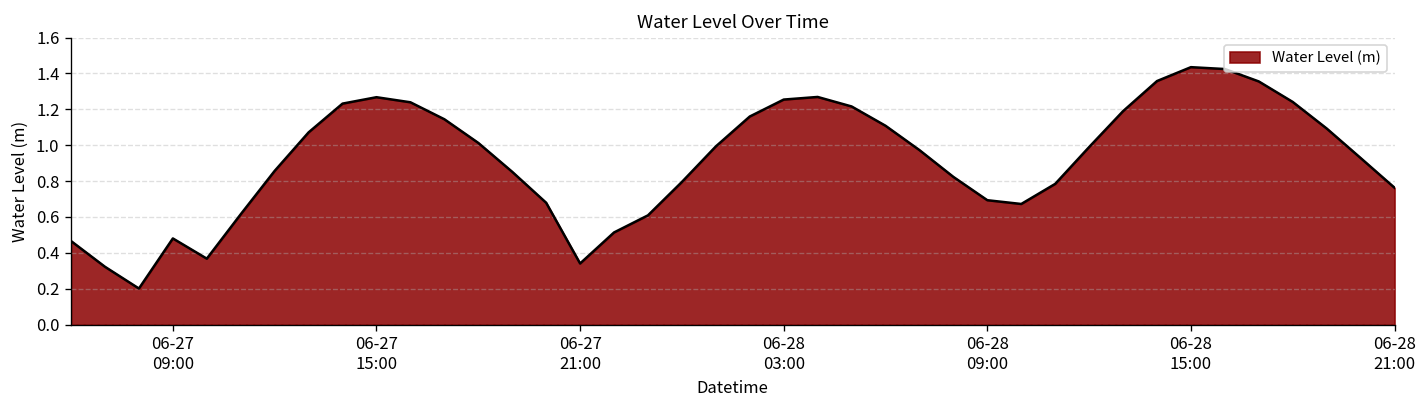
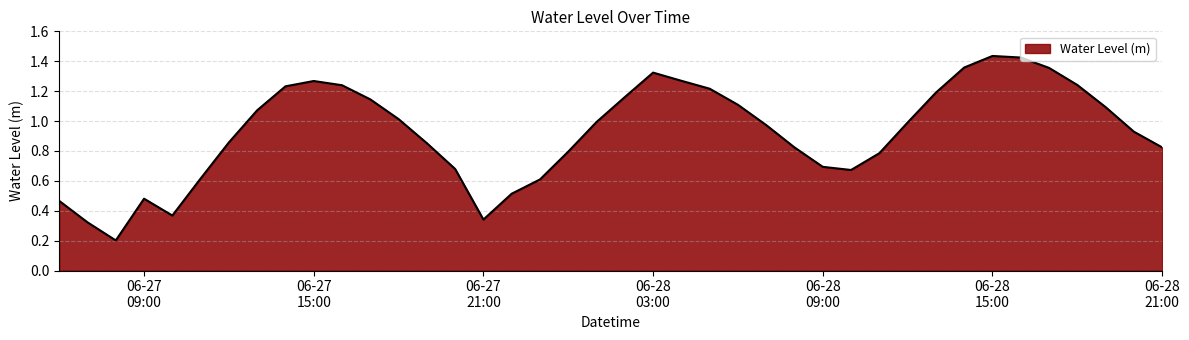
  {
    "06-27 09:00": 0.48,
    "06-27 15:00": 1.27,
    "06-27 21:00": 0.34,
-   "06-28 03:00": 1.25,
+   "06-28 03:00": 1.32,
    "06-28 09:00": 0.69,
    "06-28 15:00": 1.44,
-   "06-28 21:00": 0.76
+   "06-28 21:00": 0.82
  }
